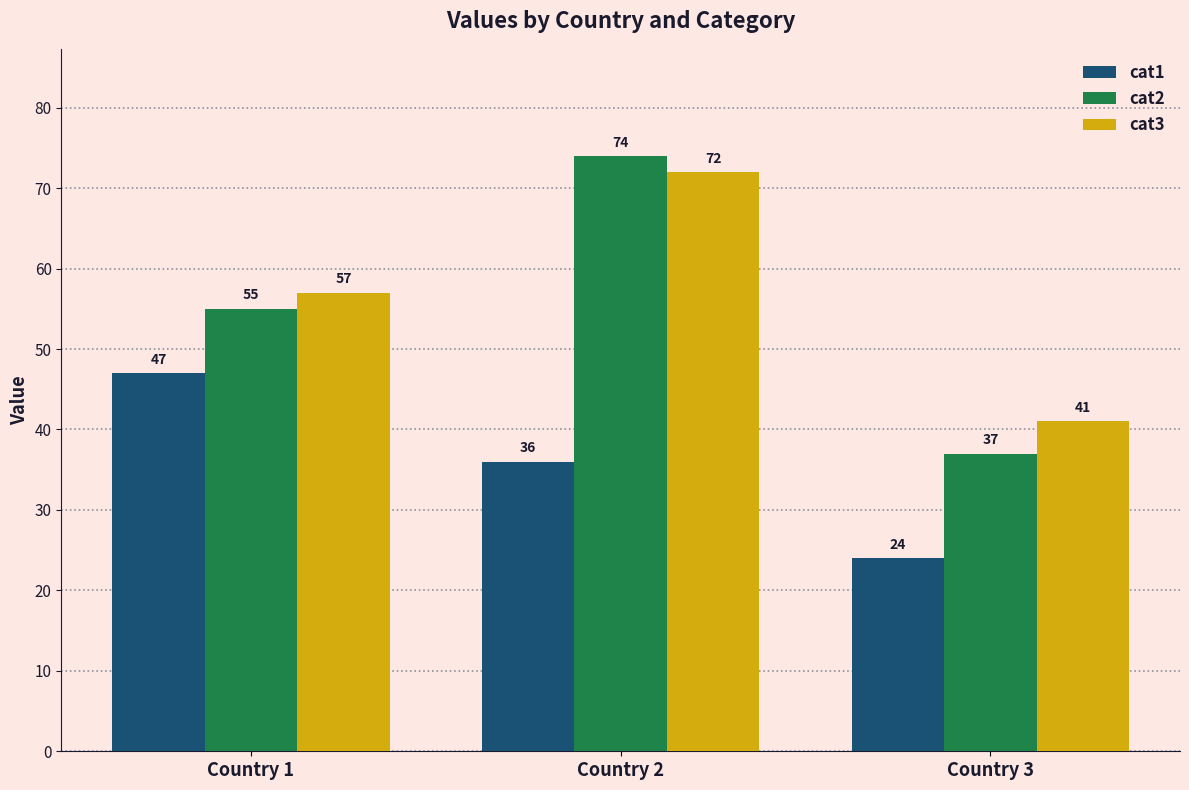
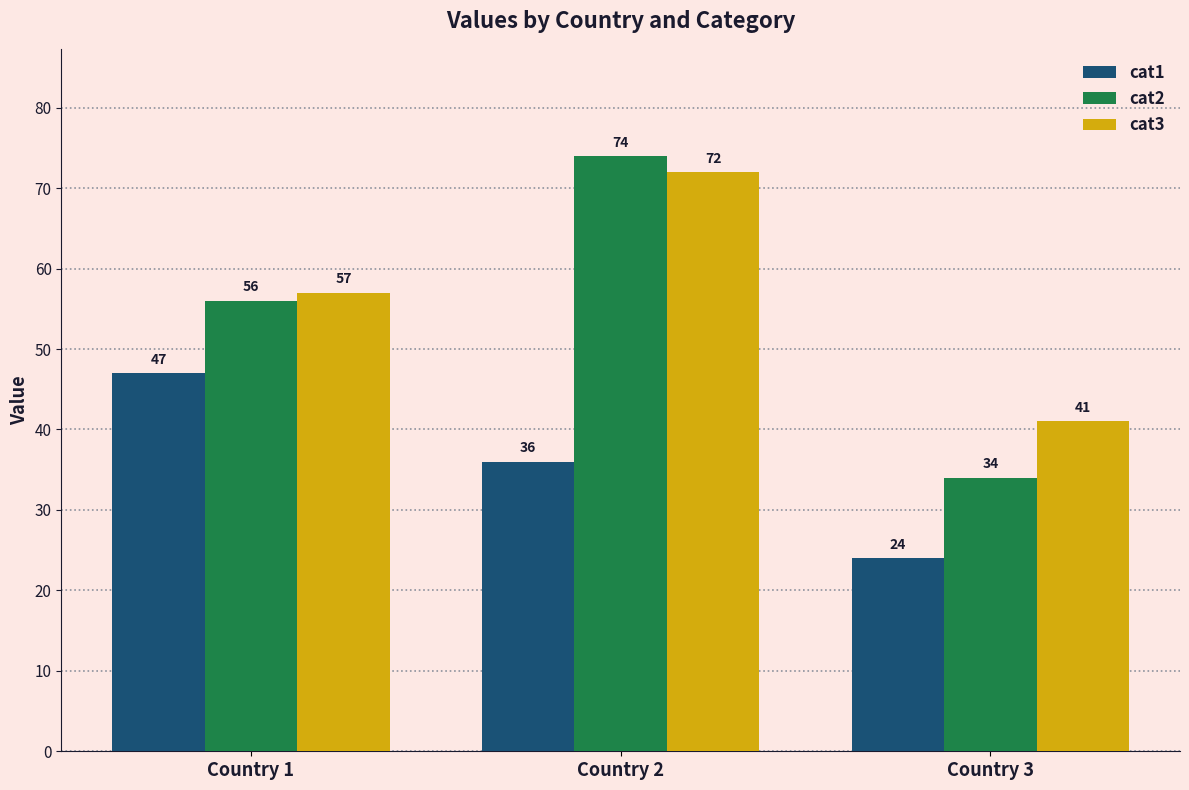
  {
    "cat1": {
      "Country 1": 47,
      "Country 2": 36,
      "Country 3": 24
    },
    "cat2": {
-     "Country 1": 55,
+     "Country 1": 56,
      "Country 2": 74,
-     "Country 3": 37
+     "Country 3": 34
    },
    "cat3": {
      "Country 1": 57,
      "Country 2": 72,
      "Country 3": 41
    }
  }
